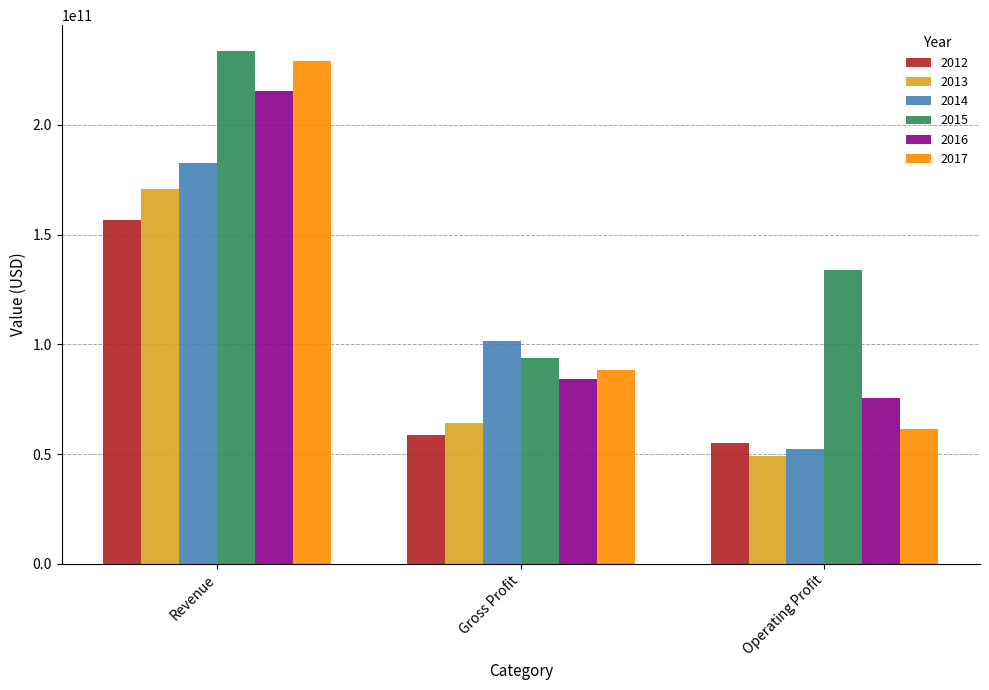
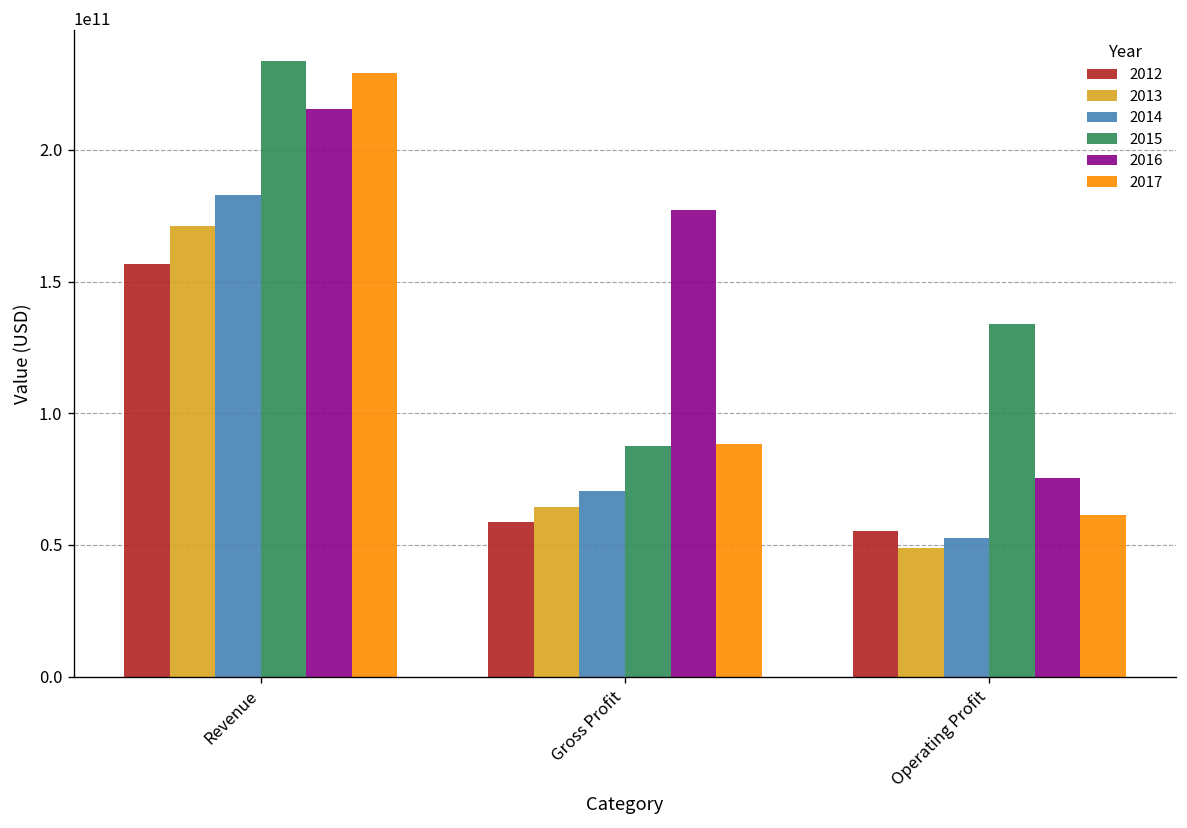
  {
    "2012": {
      "Revenue": 157000000000,
      "Gross Profit": 59000000000,
      "Operating Profit": 55000000000
    },
    "2014": {
      "Revenue": 183000000000,
-     "Gross Profit": 102000000000,
+     "Gross Profit": 71000000000,
      "Operating Profit": 53000000000
    },
    "2015": {
      "Revenue": 234000000000,
-     "Gross Profit": 94000000000,
+     "Gross Profit": 87000000000,
      "Operating Profit": 134000000000
    },
    "2016": {
      "Revenue": 216000000000,
-     "Gross Profit": 84000000000,
+     "Gross Profit": 177000000000,
      "Operating Profit": 75000000000
    }
  }
